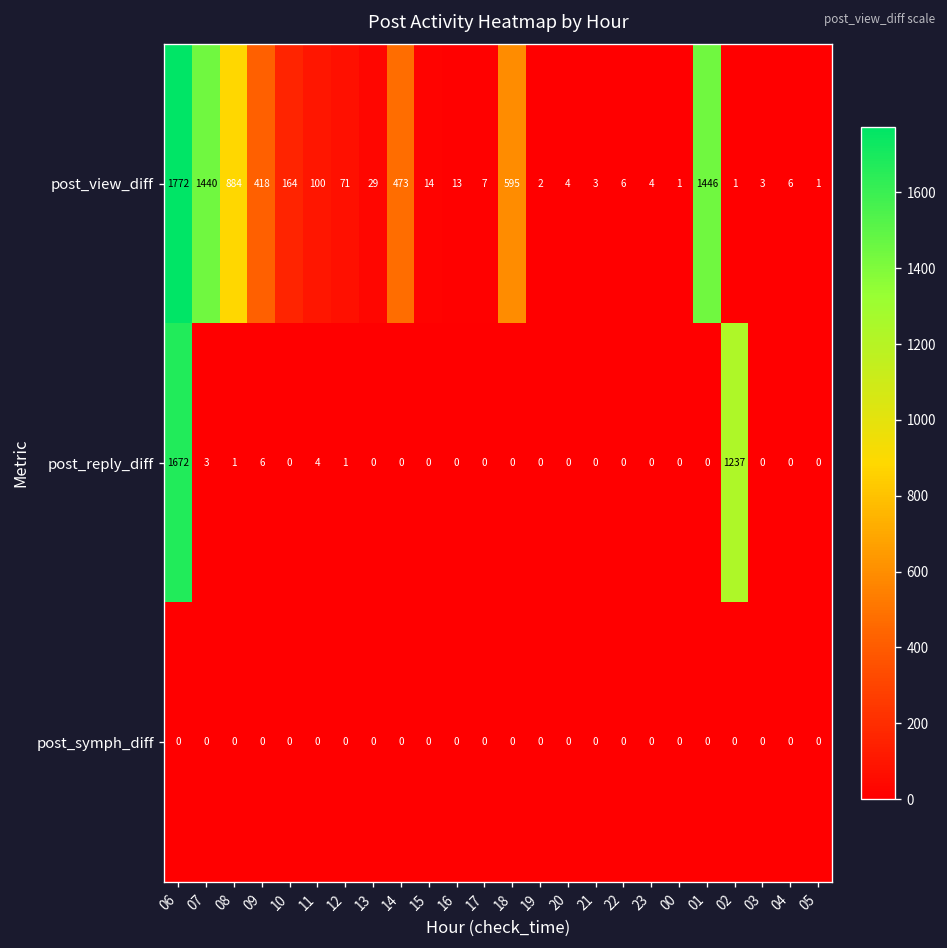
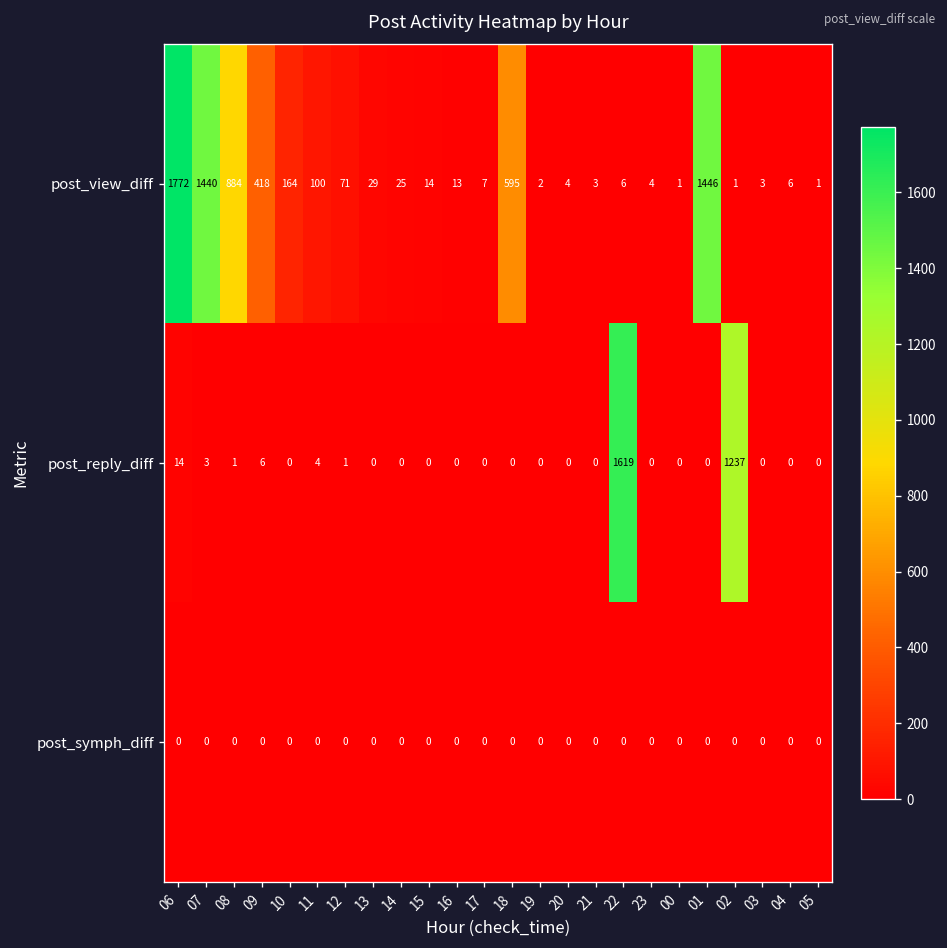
  {
    "post_view_diff": {
      "06": 1772,
      "07": 1440,
      "08": 884,
      "09": 418,
      "10": 164,
      "11": 100,
      "12": 71,
      "13": 29,
-     "14": 473,
+     "14": 25,
      "15": 14,
      "16": 13,
      "17": 7,
      "18": 595,
      "19": 2,
      "20": 4,
      "21": 3,
      "22": 6,
      "23": 4,
      "00": 1,
      "01": 1446,
      "02": 1,
      "03": 3,
      "04": 6,
      "05": 1
    },
    "post_reply_diff": {
-     "06": 1672,
+     "06": 14,
      "07": 3,
      "08": 1,
      "09": 6,
      "10": 0,
      "11": 4,
      "12": 1,
      "13": 0,
      "14": 0,
      "15": 0,
      "16": 0,
      "17": 0,
      "18": 0,
      "19": 0,
      "20": 0,
      "21": 0,
-     "22": 0,
+     "22": 1619,
      "23": 0,
      "00": 0,
      "01": 0,
      "02": 1237,
      "03": 0,
      "04": 0,
      "05": 0
    },
    "post_symph_diff": {
      "06": 0,
      "07": 0,
      "08": 0,
      "09": 0,
      "10": 0,
      "11": 0,
      "12": 0,
      "13": 0,
      "14": 0,
      "15": 0,
      "16": 0,
      "17": 0,
      "18": 0,
      "19": 0,
      "20": 0,
      "21": 0,
      "22": 0,
      "23": 0,
      "00": 0,
      "01": 0,
      "02": 0,
      "03": 0,
      "04": 0,
      "05": 0
    }
  }
